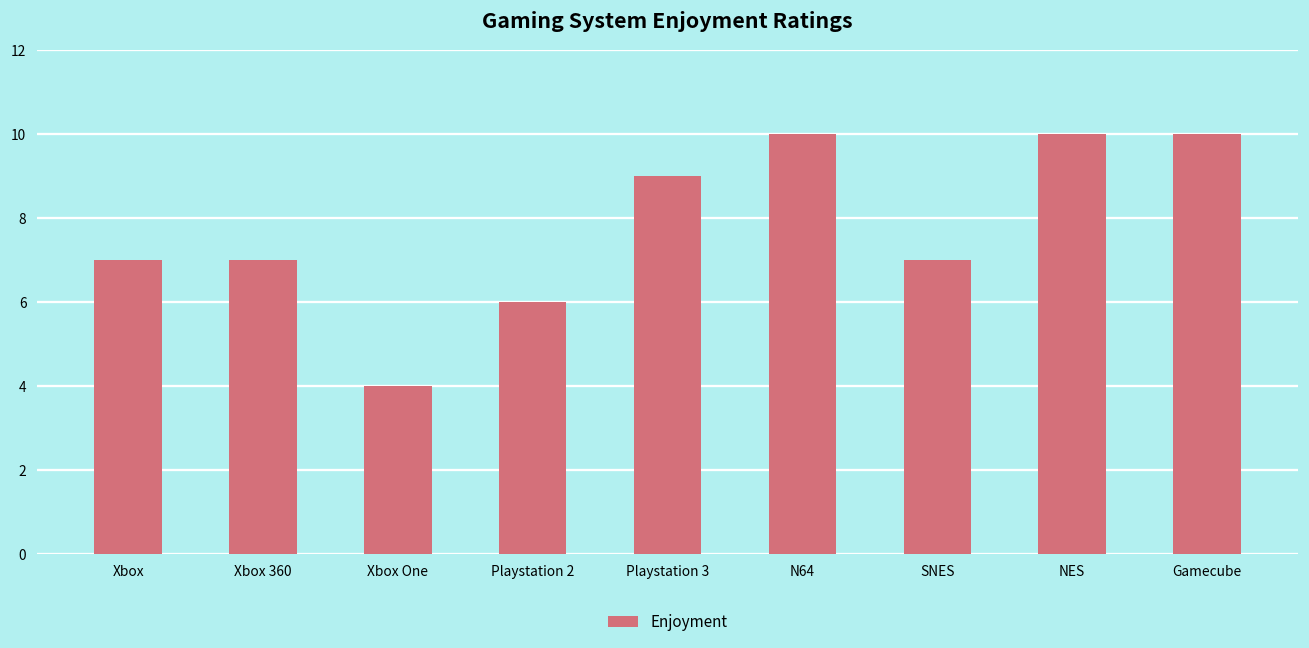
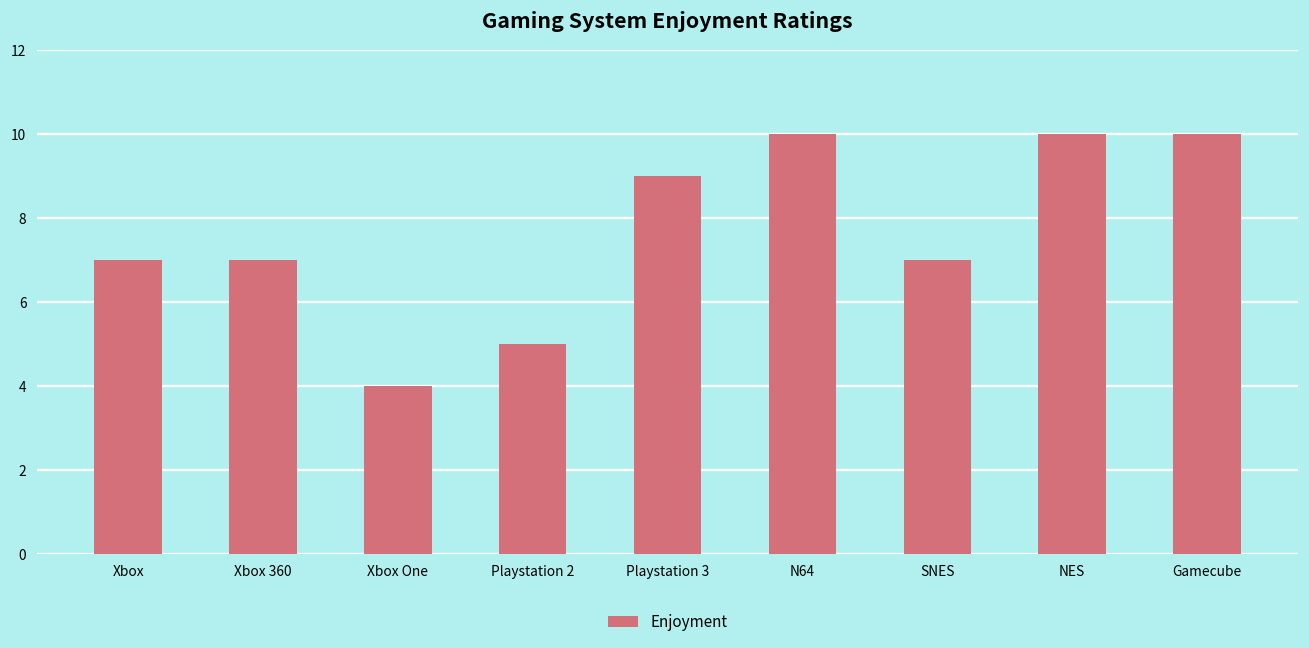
  {
    "Xbox": 7,
    "Xbox 360": 7,
    "Xbox One": 4,
-   "Playstation 2": 6,
+   "Playstation 2": 5,
    "Playstation 3": 9,
    "N64": 10,
    "SNES": 7,
    "NES": 10,
    "Gamecube": 10
  }
